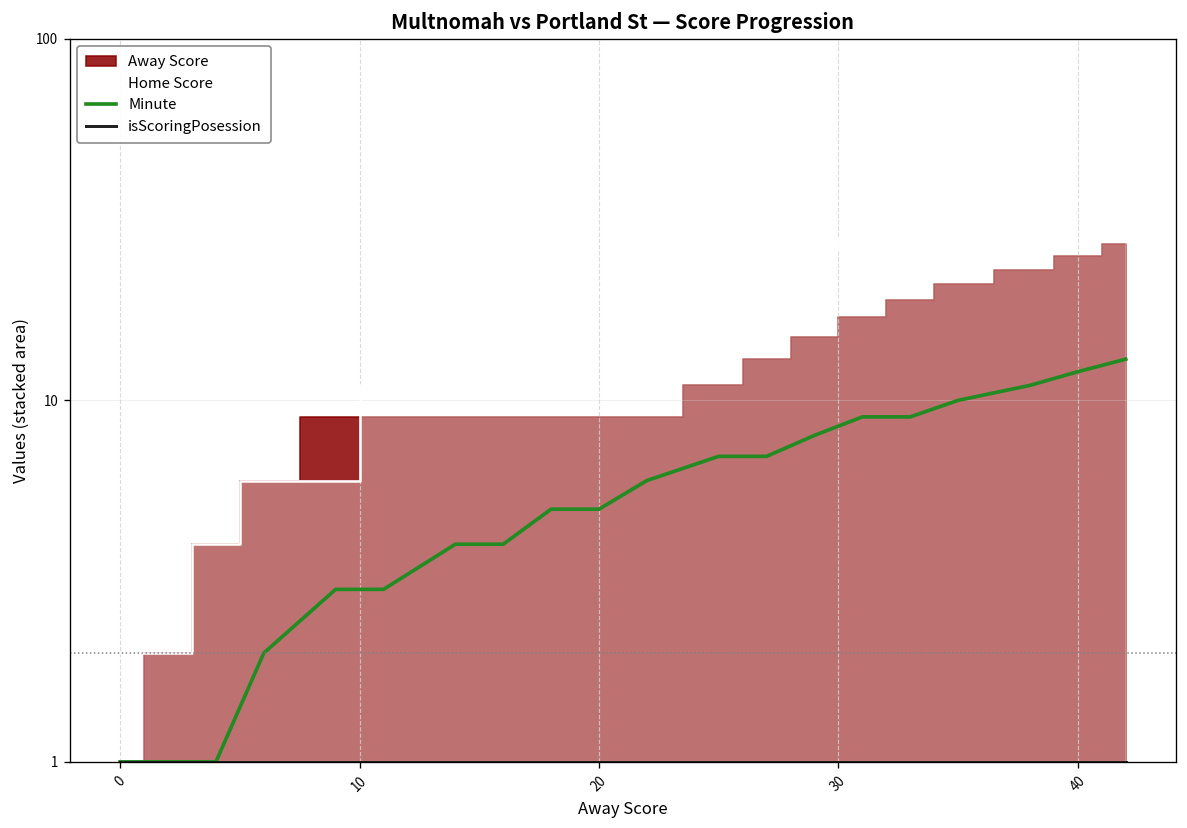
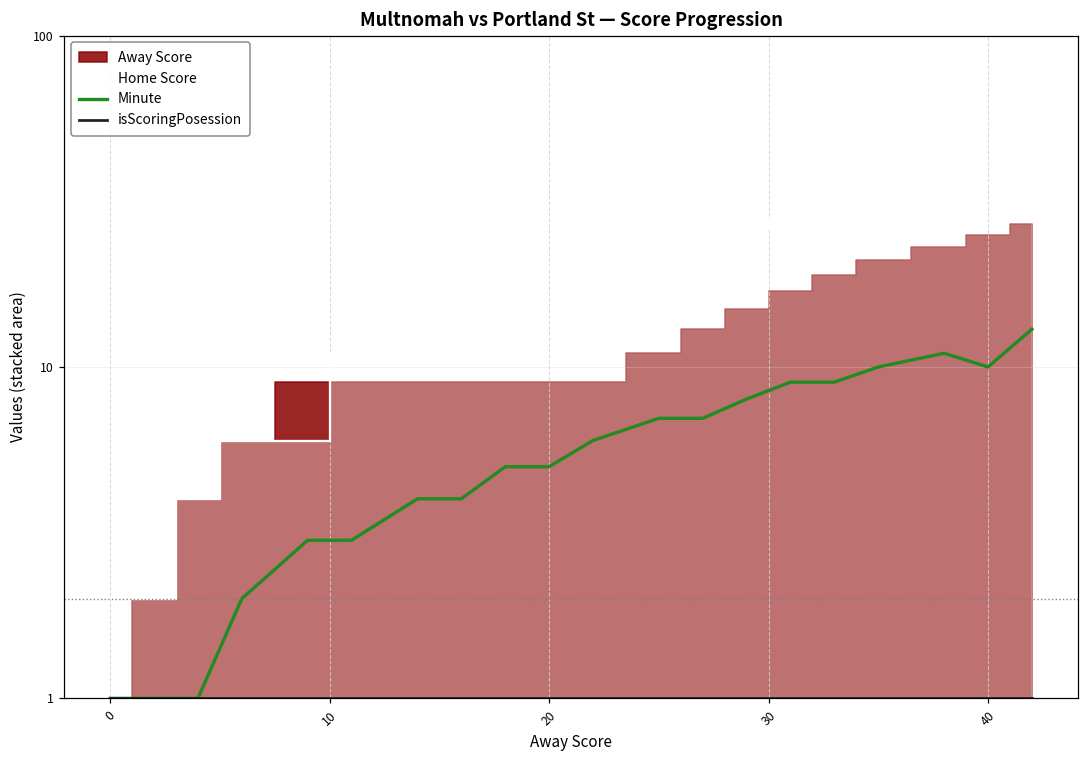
  {
    "Minute": {
      "20": 5,
-     "40": 12
+     "40": 10
    },
    "isScoringPosession": {
      "20": 1,
      "40": 1
    }
  }
